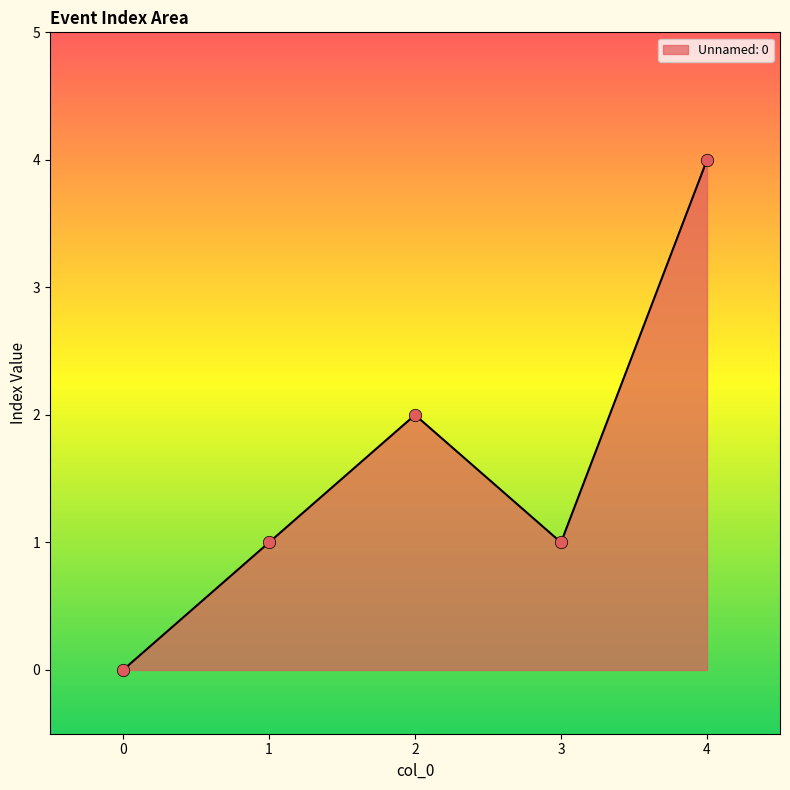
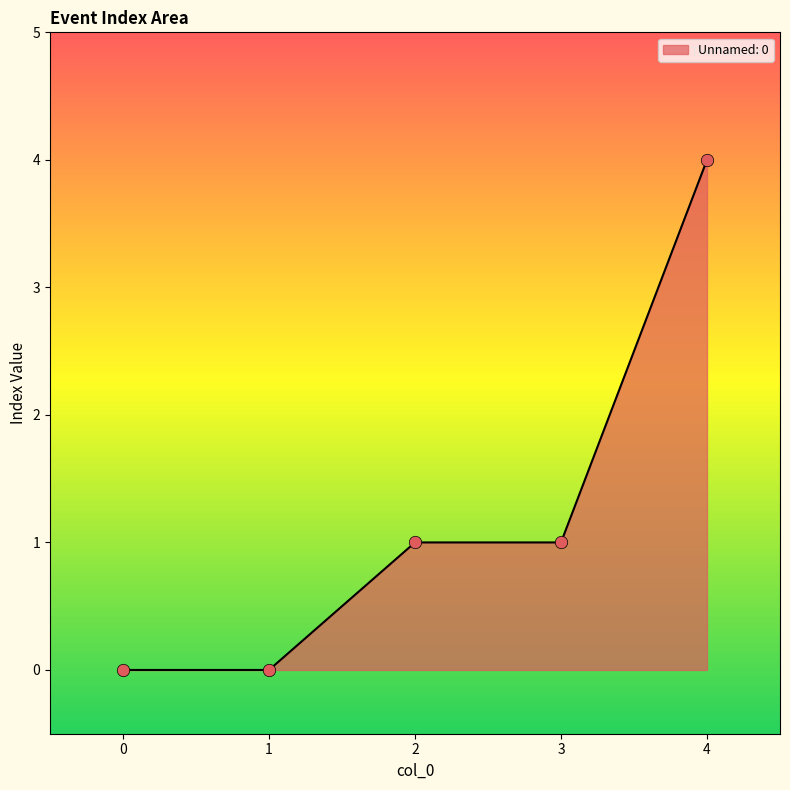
  {
    "0": 0,
-   "1": 1,
-   "2": 2,
+   "1": 0,
+   "2": 1,
    "3": 1,
    "4": 4
  }
